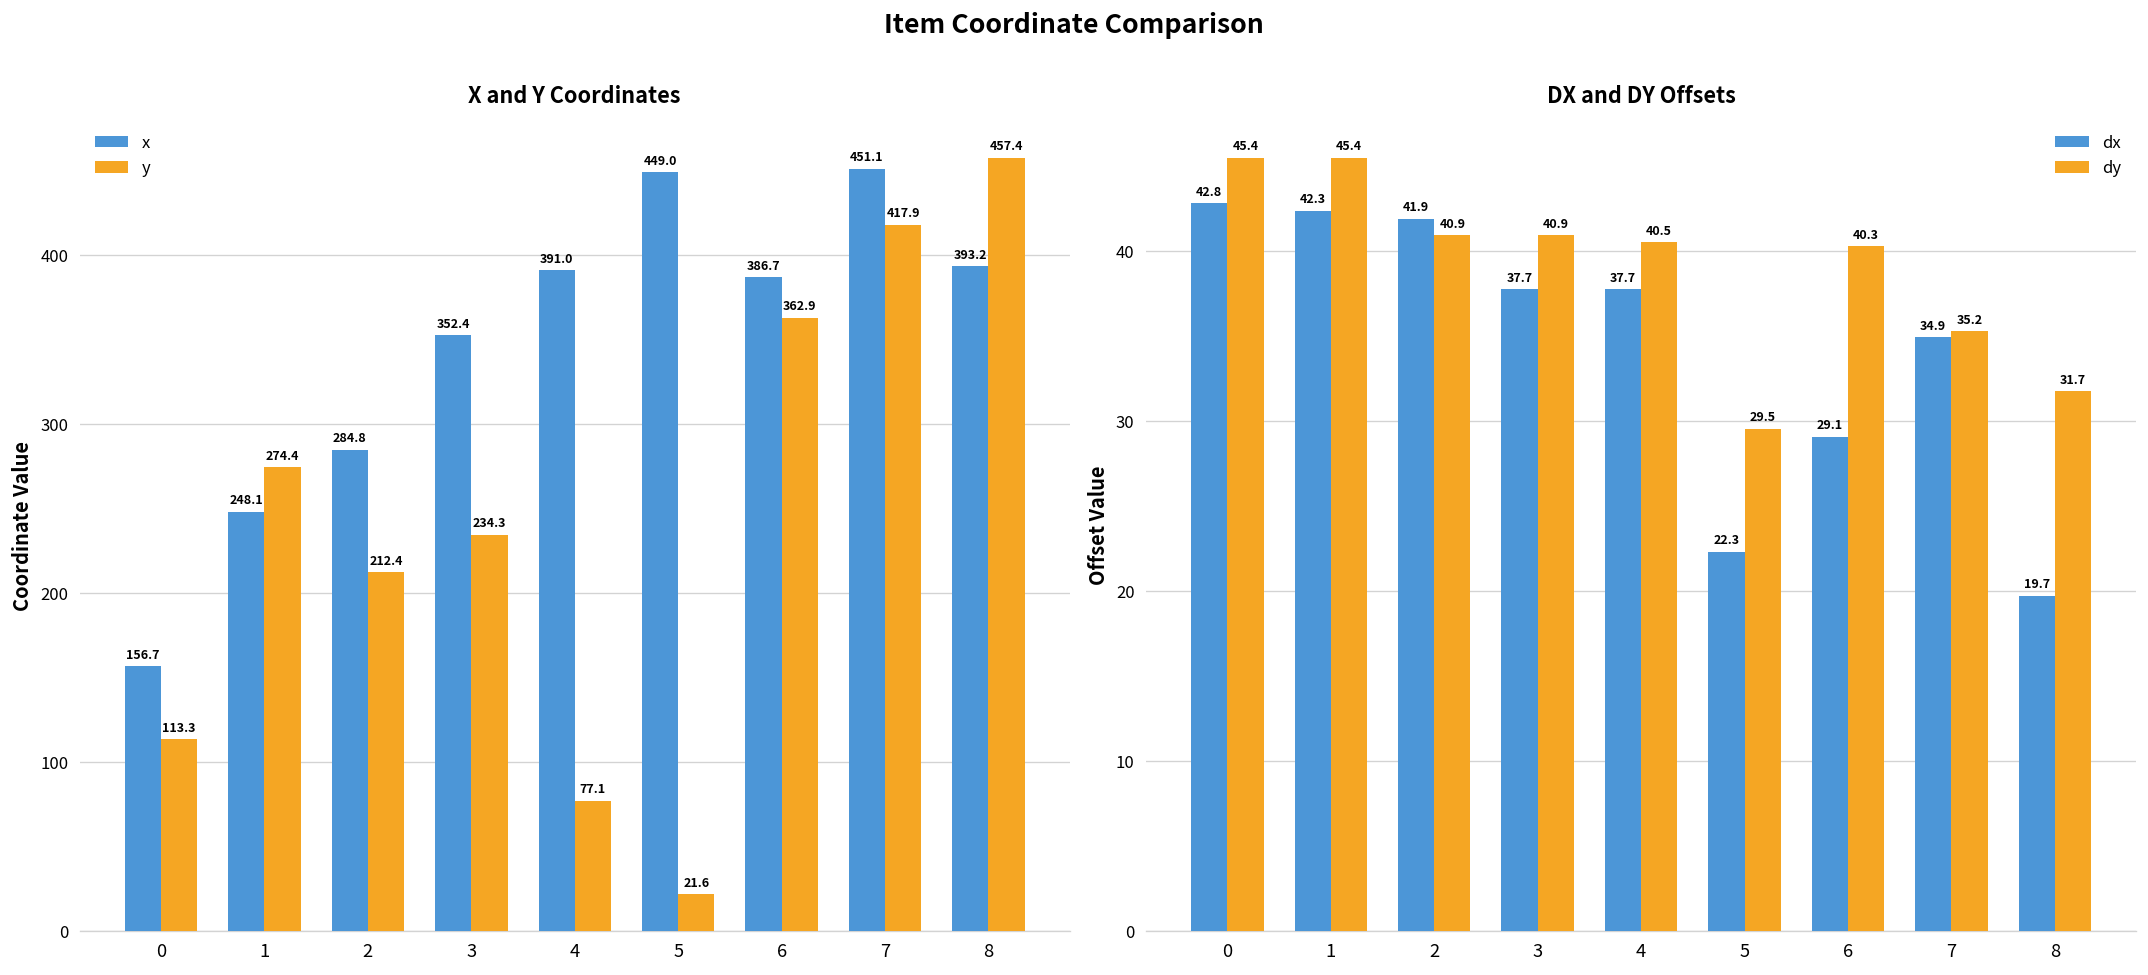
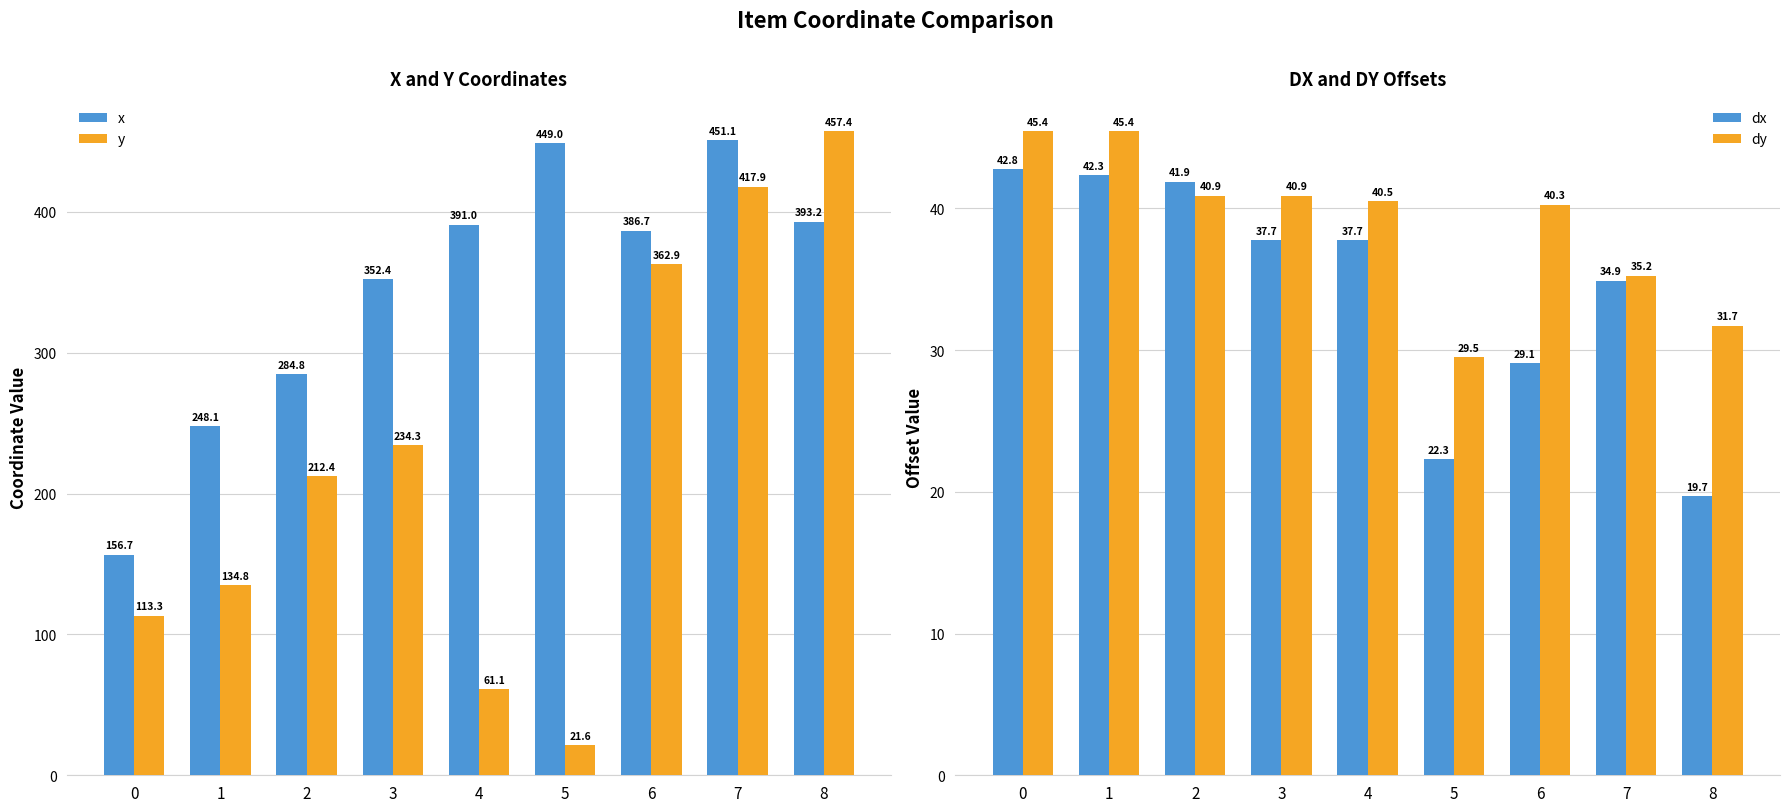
  {
    "X and Y Coordinates": {
      "x": {
        "0": 156.7,
        "1": 248.1,
        "2": 284.8,
        "3": 352.4,
        "4": 391.0,
        "5": 449.0,
        "6": 386.7,
        "7": 451.1,
        "8": 393.2
      },
      "y": {
        "0": 113.3,
-       "1": 274.4,
+       "1": 134.8,
        "2": 212.4,
        "3": 234.3,
-       "4": 77.1,
+       "4": 61.1,
        "5": 21.6,
        "6": 362.9,
        "7": 417.9,
        "8": 457.4
      }
    },
    "DX and DY Offsets": {
      "dx": {
        "0": 42.8,
        "1": 42.3,
        "2": 41.9,
        "3": 37.7,
        "4": 37.7,
        "5": 22.3,
        "6": 29.1,
        "7": 34.9,
        "8": 19.7
      },
      "dy": {
        "0": 45.4,
        "1": 45.4,
        "2": 40.9,
        "3": 40.9,
        "4": 40.5,
        "5": 29.5,
        "6": 40.3,
        "7": 35.2,
        "8": 31.7
      }
    }
  }
